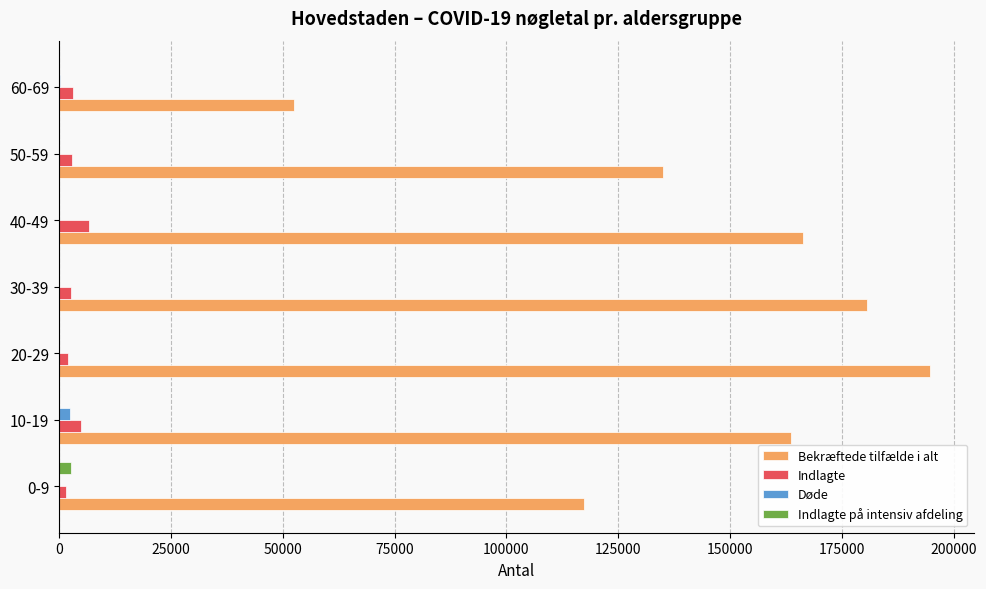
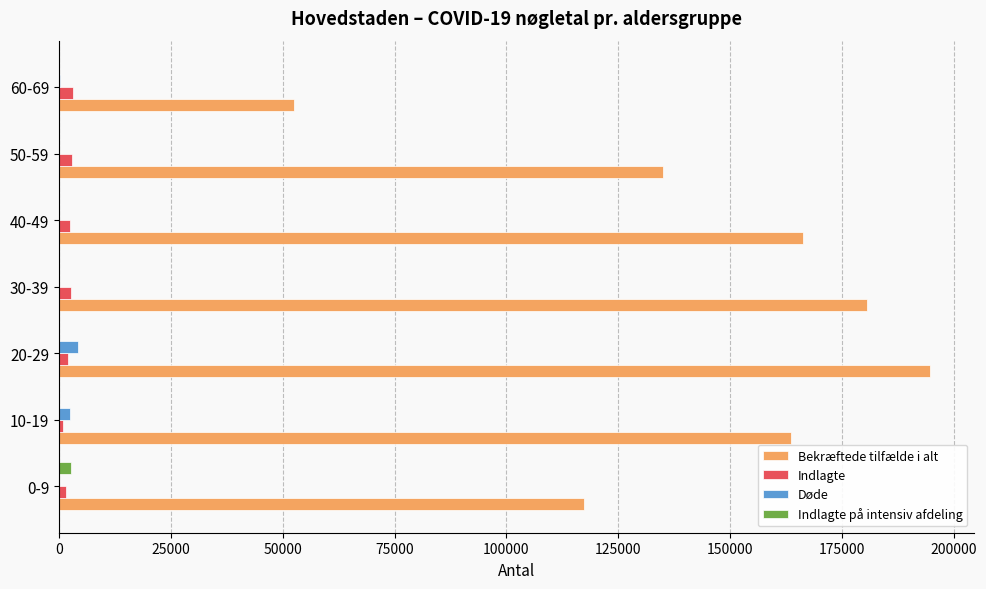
  {
    "Bekræftede tilfælde i alt": {
      "60-69": 53000,
      "50-59": 135000,
      "40-49": 166000,
      "30-39": 181000,
      "20-29": 195000,
      "10-19": 164000,
      "0-9": 117000
    },
    "Indlagte": {
      "60-69": 3000,
      "50-59": 3000,
-     "40-49": 7000,
+     "40-49": 2000,
      "30-39": 3000,
      "20-29": 2000,
-     "10-19": 5000,
+     "10-19": 1000,
      "0-9": 2000
    },
    "Døde": {
-     "20-29": 0,
+     "20-29": 4000,
      "10-19": 2000
    },
    "Indlagte på intensiv afdeling": {
      "0-9": 3000
    }
  }
